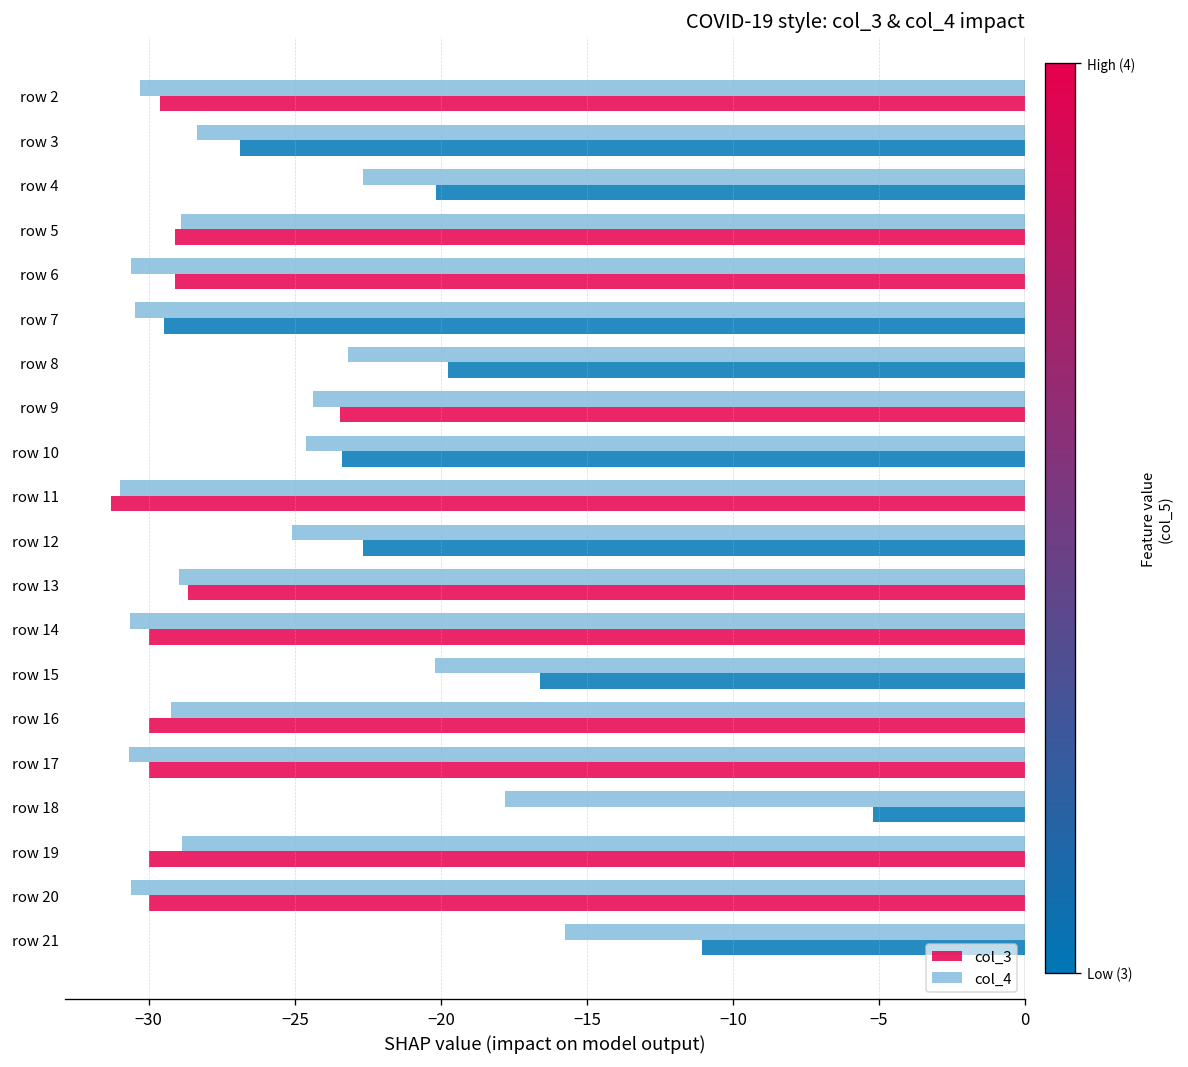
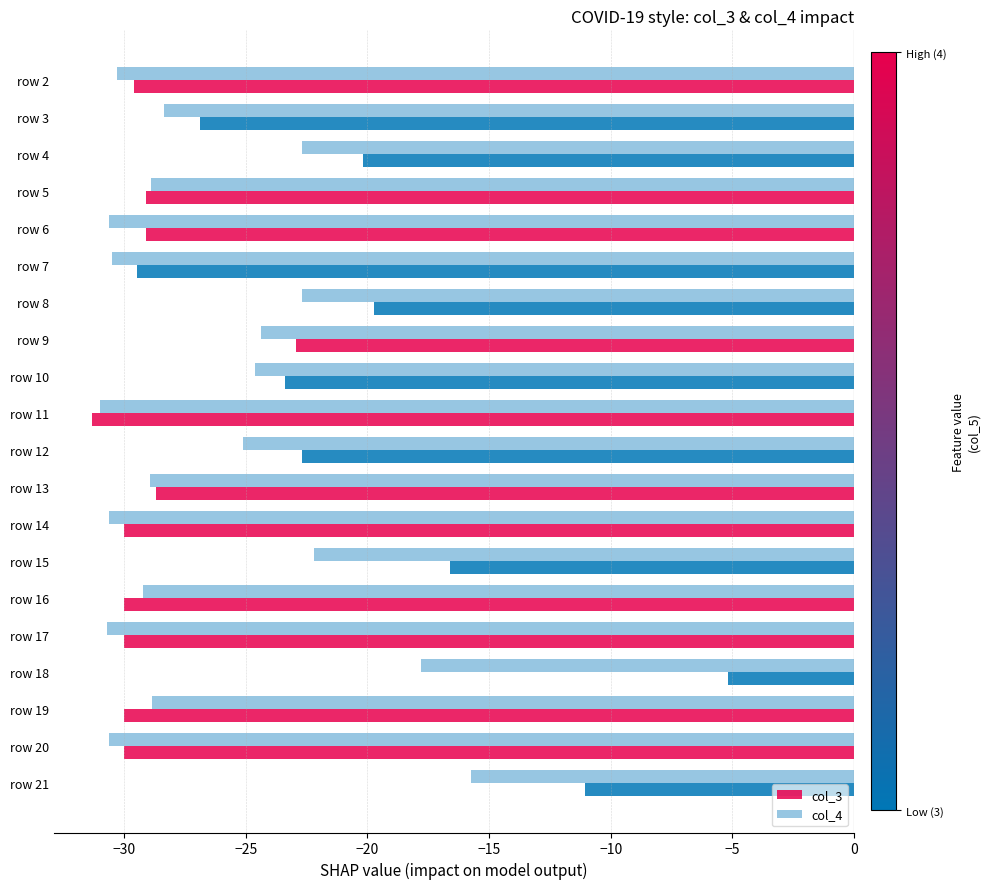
  {
    "col_3": {
      "row 2": -29.6,
      "row 3": -26.9,
      "row 4": -20.2,
      "row 5": -29.1,
      "row 6": -29.1,
      "row 7": -29.5,
      "row 8": -19.7,
-     "row 9": -23.5,
+     "row 9": -22.9,
      "row 10": -23.4,
      "row 11": -31.3,
      "row 12": -22.7,
      "row 13": -28.7,
      "row 14": -30.0,
      "row 15": -16.6,
      "row 16": -30.0,
      "row 17": -30.0,
      "row 18": -5.2,
      "row 19": -30.0,
      "row 20": -30.0,
      "row 21": -11.1
    },
    "col_4": {
      "row 2": -30.3,
      "row 3": -28.4,
      "row 4": -22.7,
      "row 5": -28.9,
      "row 6": -30.6,
      "row 7": -30.5,
-     "row 8": -23.2,
+     "row 8": -22.7,
      "row 9": -24.4,
      "row 10": -24.6,
      "row 11": -31.0,
      "row 12": -25.1,
      "row 13": -29.0,
      "row 14": -30.6,
-     "row 15": -20.2,
+     "row 15": -22.2,
      "row 16": -29.2,
      "row 17": -30.7,
      "row 18": -17.8,
      "row 19": -28.9,
      "row 20": -30.6,
      "row 21": -15.7
    }
  }
